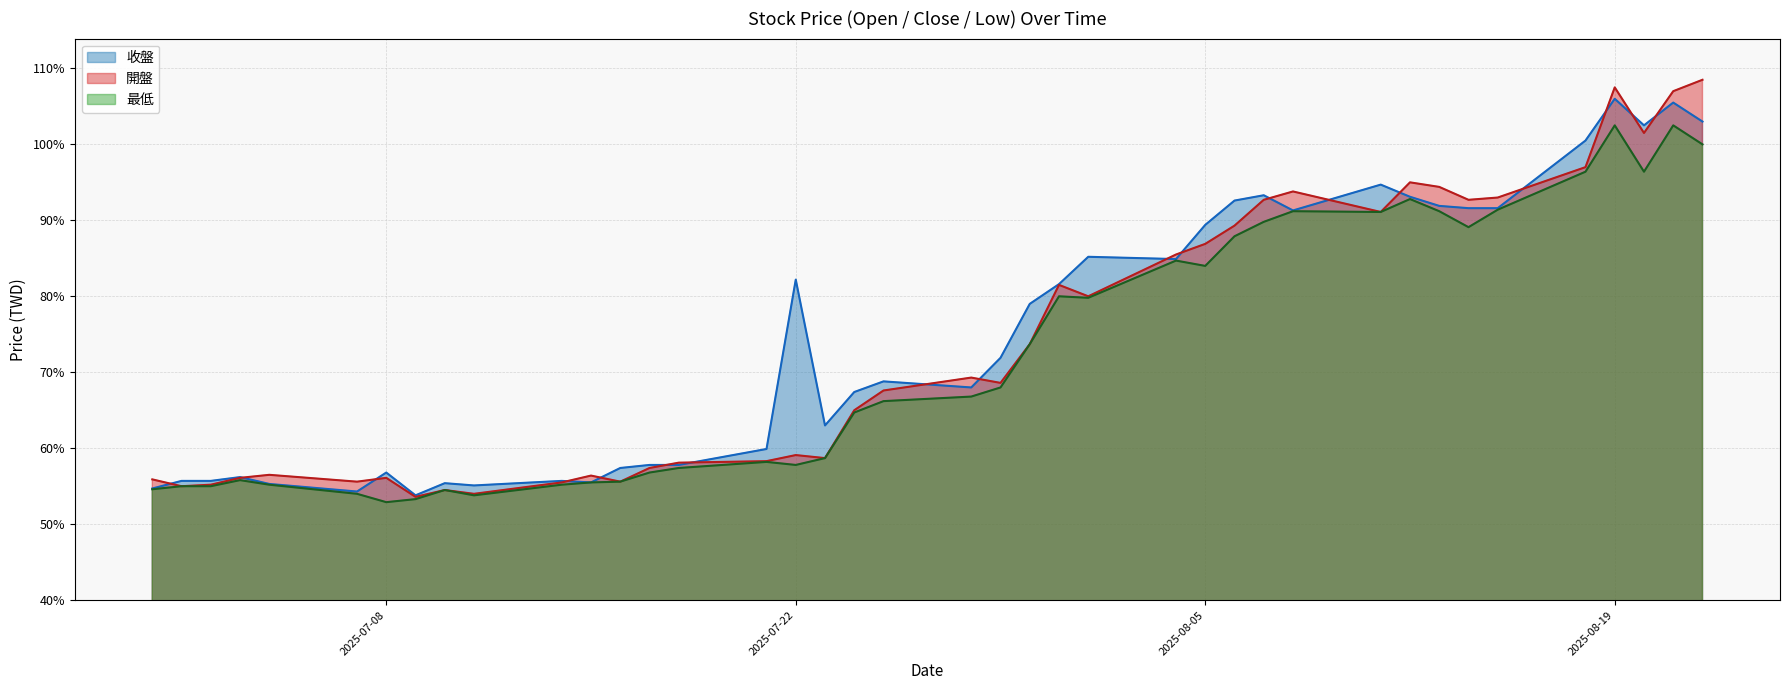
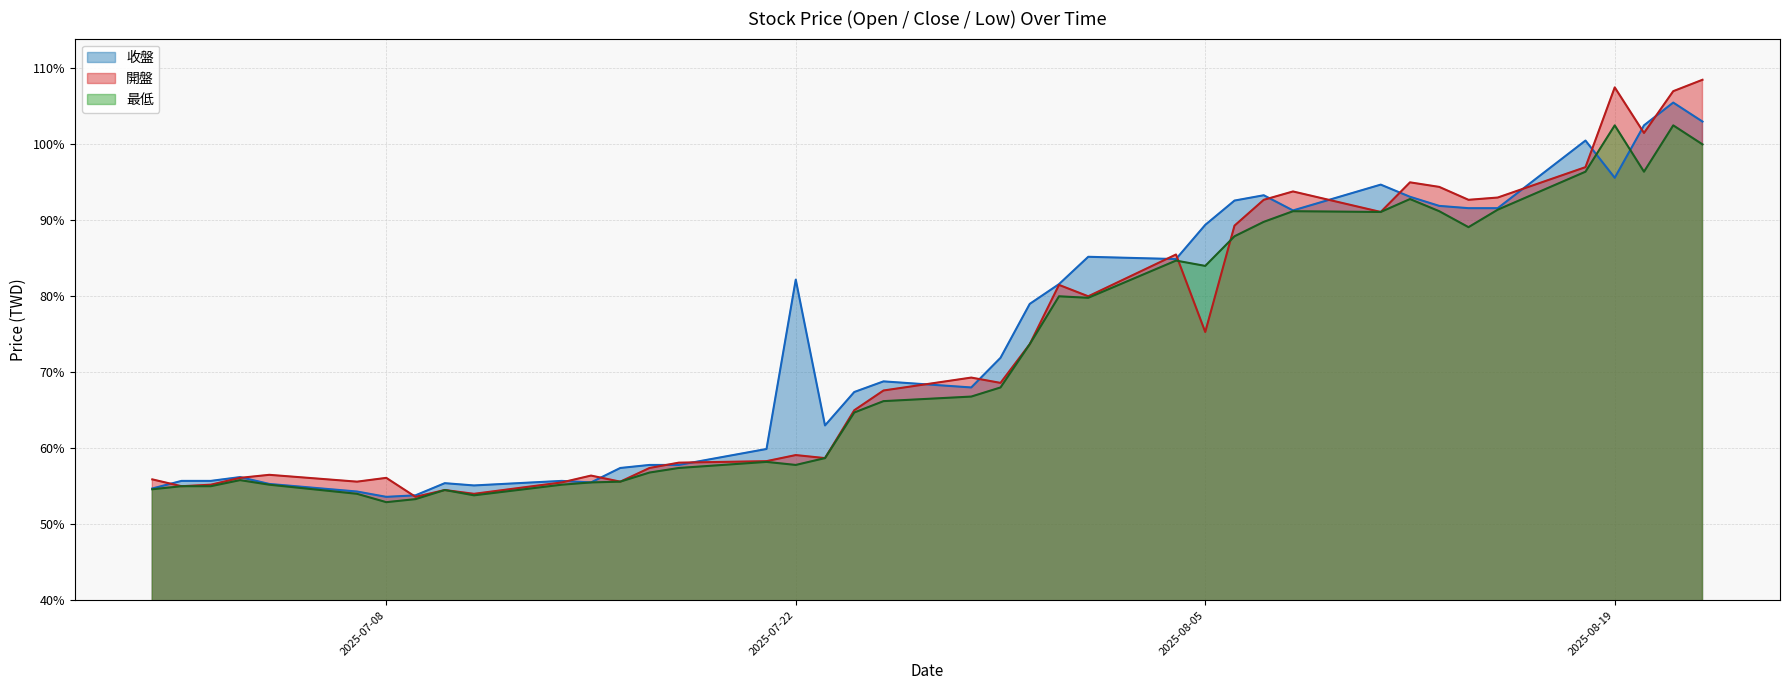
  {
    "收盤": {
-     "2025-07-08": "57%",
+     "2025-07-08": "54%",
      "2025-07-22": "82%",
      "2025-08-05": "89%",
-     "2025-08-19": "106%"
+     "2025-08-19": "96%"
    },
    "開盤": {
      "2025-07-08": "56%",
      "2025-07-22": "59%",
-     "2025-08-05": "87%",
+     "2025-08-05": "75%",
      "2025-08-19": "108%"
    },
    "最低": {
      "2025-07-08": "53%",
      "2025-07-22": "58%",
      "2025-08-05": "84%",
      "2025-08-19": "103%"
    }
  }
